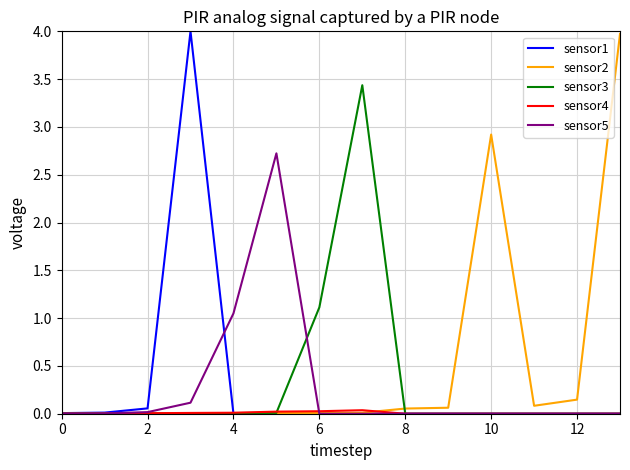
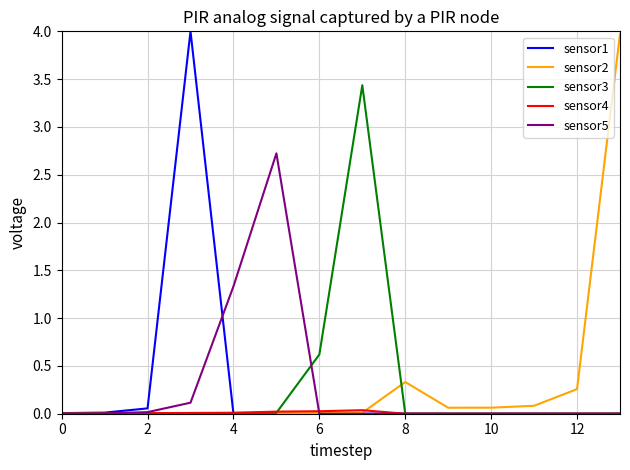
  {
    "sensor1": {
      "2": 0.1
    },
    "sensor2": {
-     "8": 0.1,
-     "10": 2.9,
-     "12": 0.1
+     "8": 0.3,
+     "10": 0.1,
+     "12": 0.3
    },
    "sensor3": {
-     "6": 1.1
+     "6": 0.6
    },
    "sensor5": {
-     "4": 1.0
+     "4": 1.3
    }
  }
